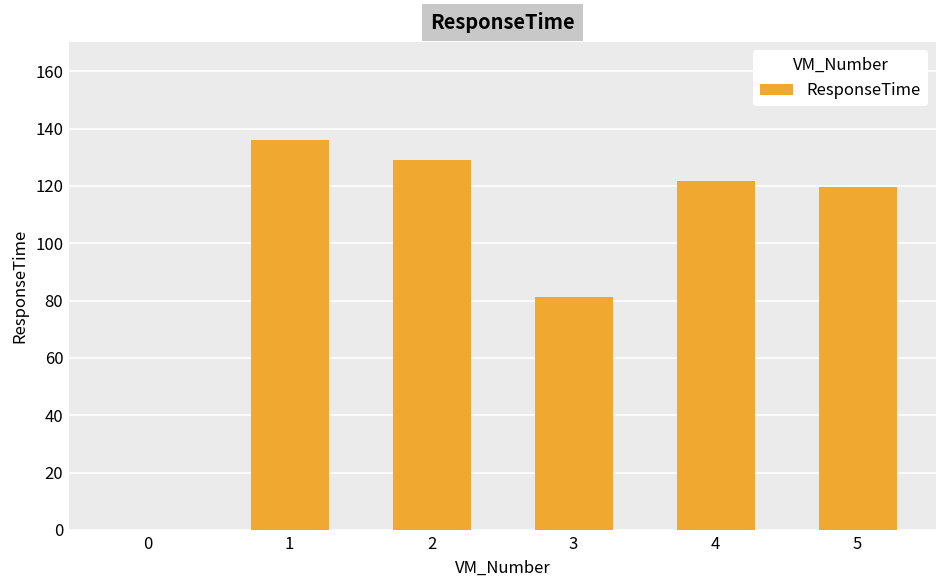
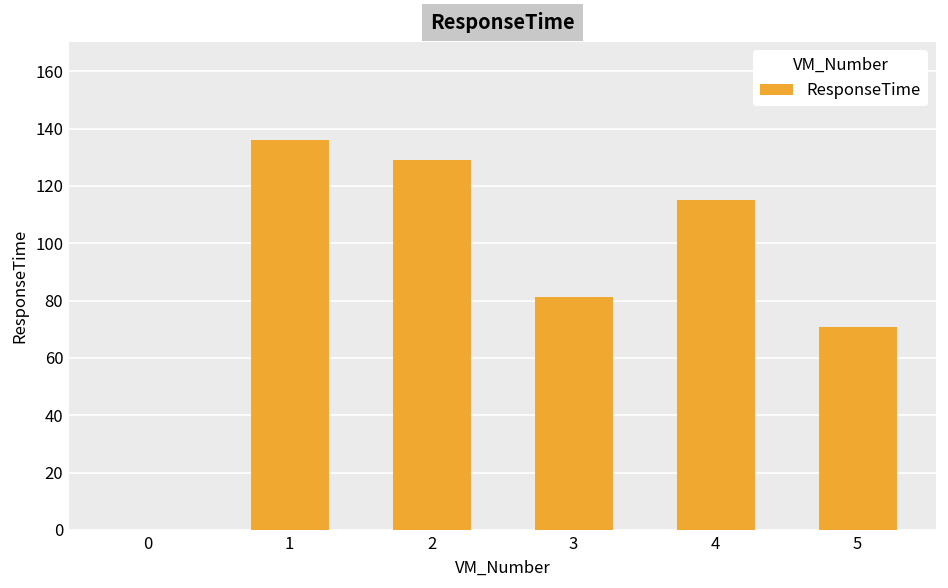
  {
    "0": 0,
    "1": 136,
    "2": 129,
    "3": 81,
-   "4": 122,
-   "5": 120
+   "4": 115,
+   "5": 71
  }
